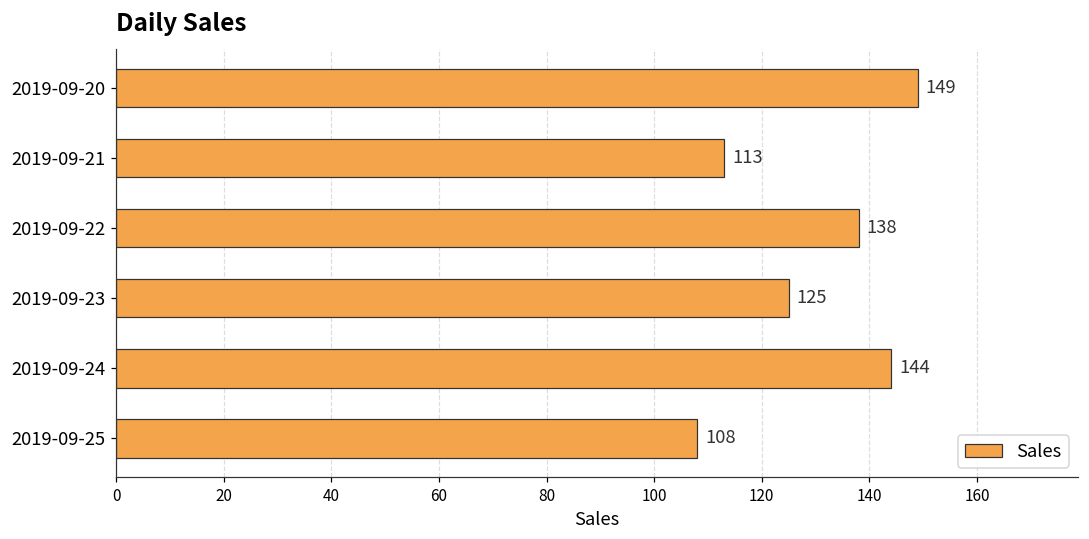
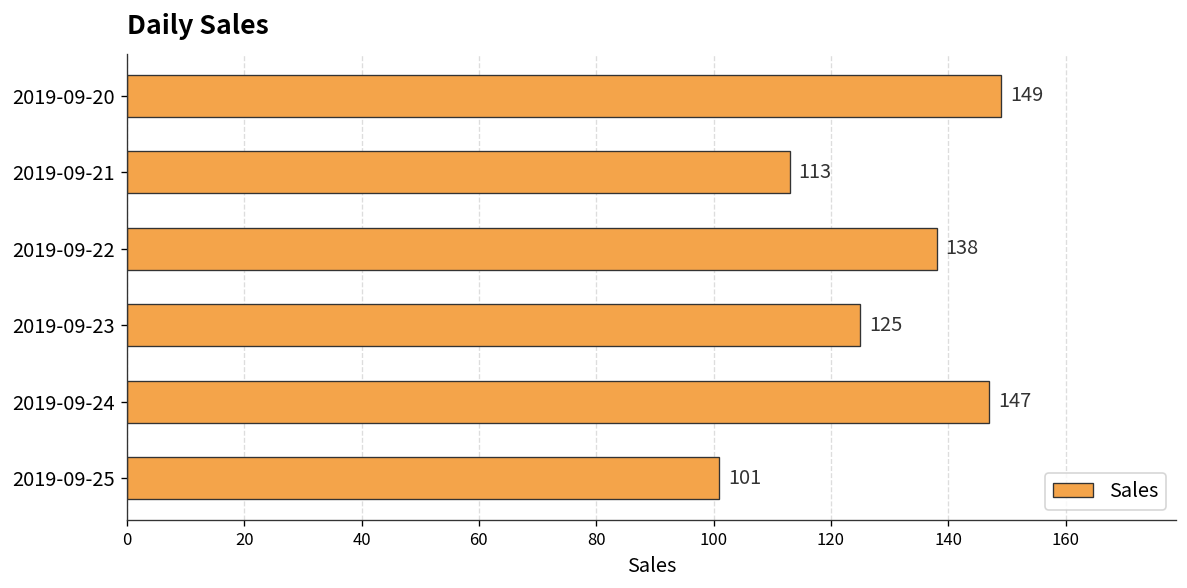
  {
    "2019-09-20": 149,
    "2019-09-21": 113,
    "2019-09-22": 138,
    "2019-09-23": 125,
-   "2019-09-24": 144,
-   "2019-09-25": 108
+   "2019-09-24": 147,
+   "2019-09-25": 101
  }
